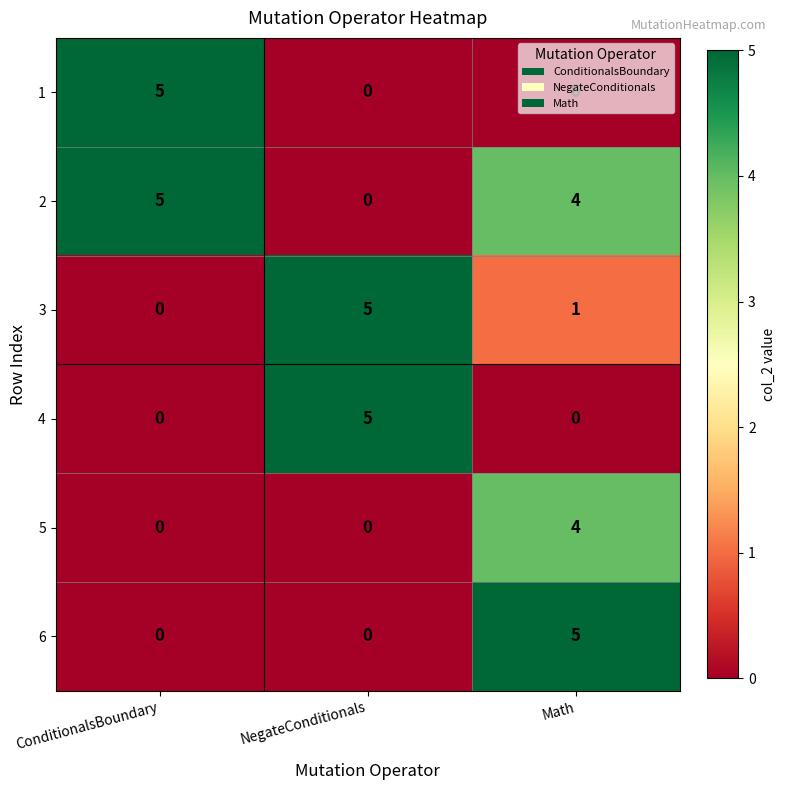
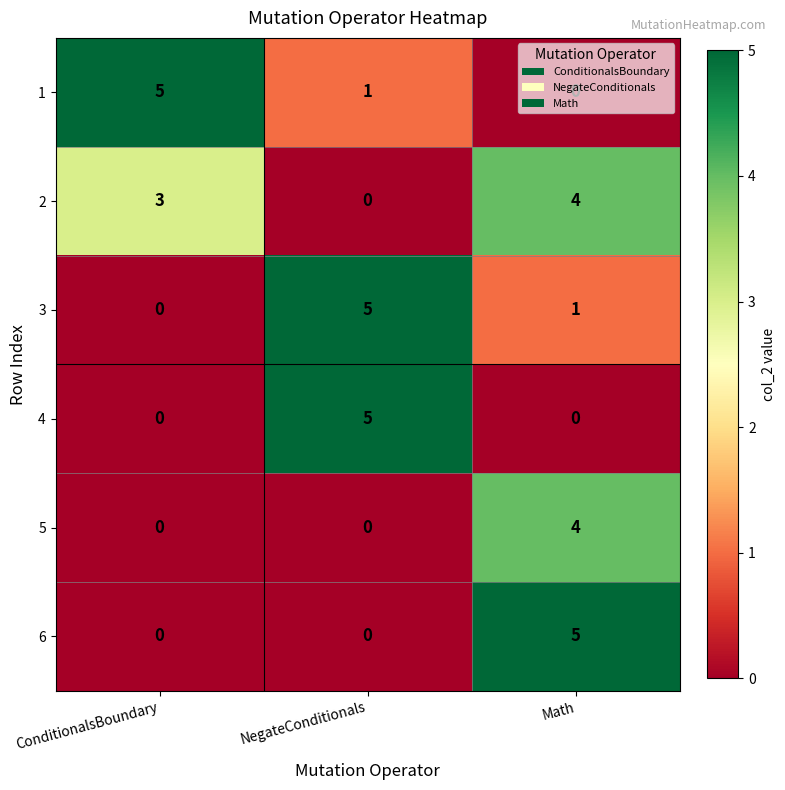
  {
    "1": {
      "ConditionalsBoundary": 5,
-     "NegateConditionals": 0
+     "NegateConditionals": 1
    },
    "2": {
-     "ConditionalsBoundary": 5,
+     "ConditionalsBoundary": 3,
      "NegateConditionals": 0,
      "Math": 4
    },
    "3": {
      "ConditionalsBoundary": 0,
      "NegateConditionals": 5,
      "Math": 1
    },
    "4": {
      "ConditionalsBoundary": 0,
      "NegateConditionals": 5,
      "Math": 0
    },
    "5": {
      "ConditionalsBoundary": 0,
      "NegateConditionals": 0,
      "Math": 4
    },
    "6": {
      "ConditionalsBoundary": 0,
      "NegateConditionals": 0,
      "Math": 5
    }
  }
